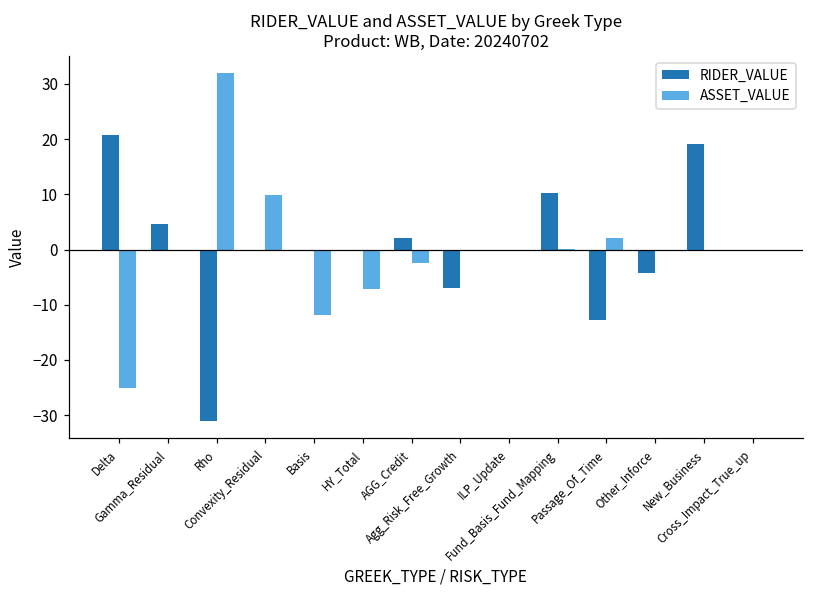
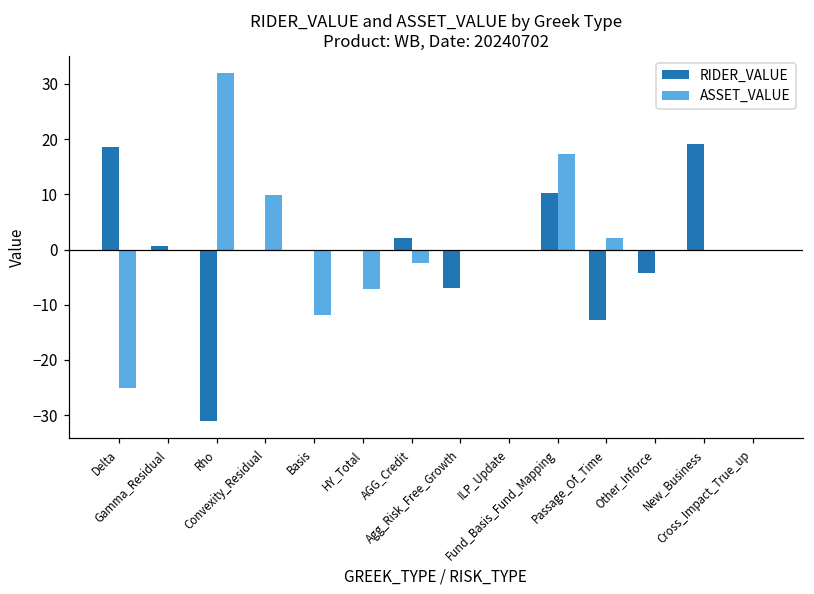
  {
    "RIDER_VALUE": {
-     "Delta": 21,
-     "Gamma_Residual": 5,
+     "Delta": 19,
+     "Gamma_Residual": 1,
      "Rho": -31,
      "Basis": 0,
      "HY_Total": 0,
      "AGG_Credit": 2,
      "Agg_Risk_Free_Growth": -7,
      "ILP_Update": 0,
      "Fund_Basis_Fund_Mapping": 10,
      "Passage_Of_Time": -13,
      "Other_Inforce": -4,
      "New_Business": 19,
      "Cross_Impact_True_up": 0
    },
    "ASSET_VALUE": {
      "Delta": -25,
      "Gamma_Residual": 0,
      "Rho": 32,
      "Convexity_Residual": 10,
      "Basis": -12,
      "HY_Total": -7,
      "AGG_Credit": -3,
      "Agg_Risk_Free_Growth": 0,
      "ILP_Update": 0,
-     "Fund_Basis_Fund_Mapping": 0,
+     "Fund_Basis_Fund_Mapping": 17,
      "Passage_Of_Time": 2,
      "Other_Inforce": 0,
      "New_Business": 0,
      "Cross_Impact_True_up": 0
    }
  }
